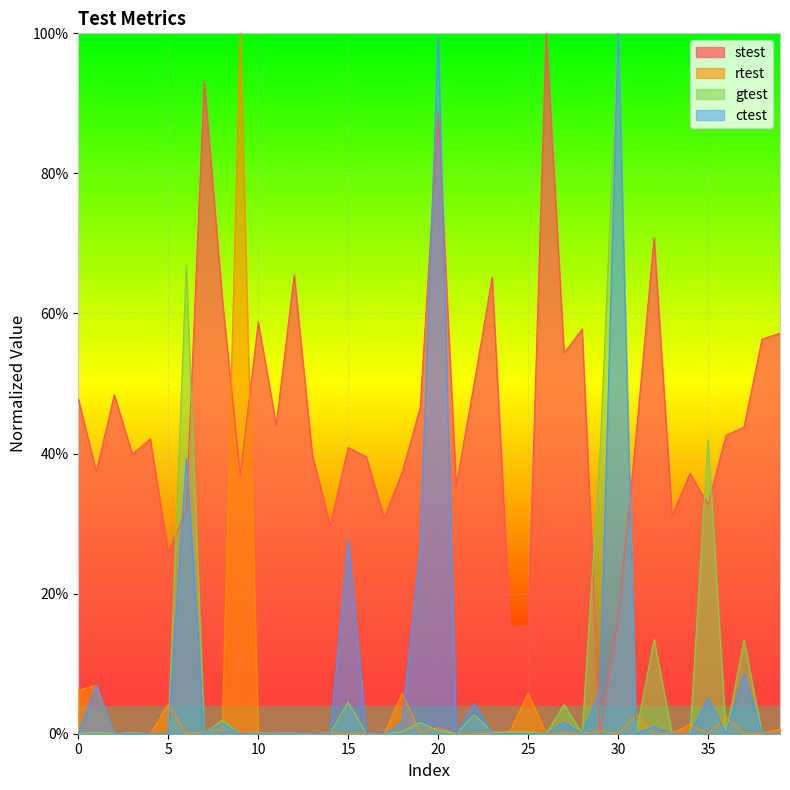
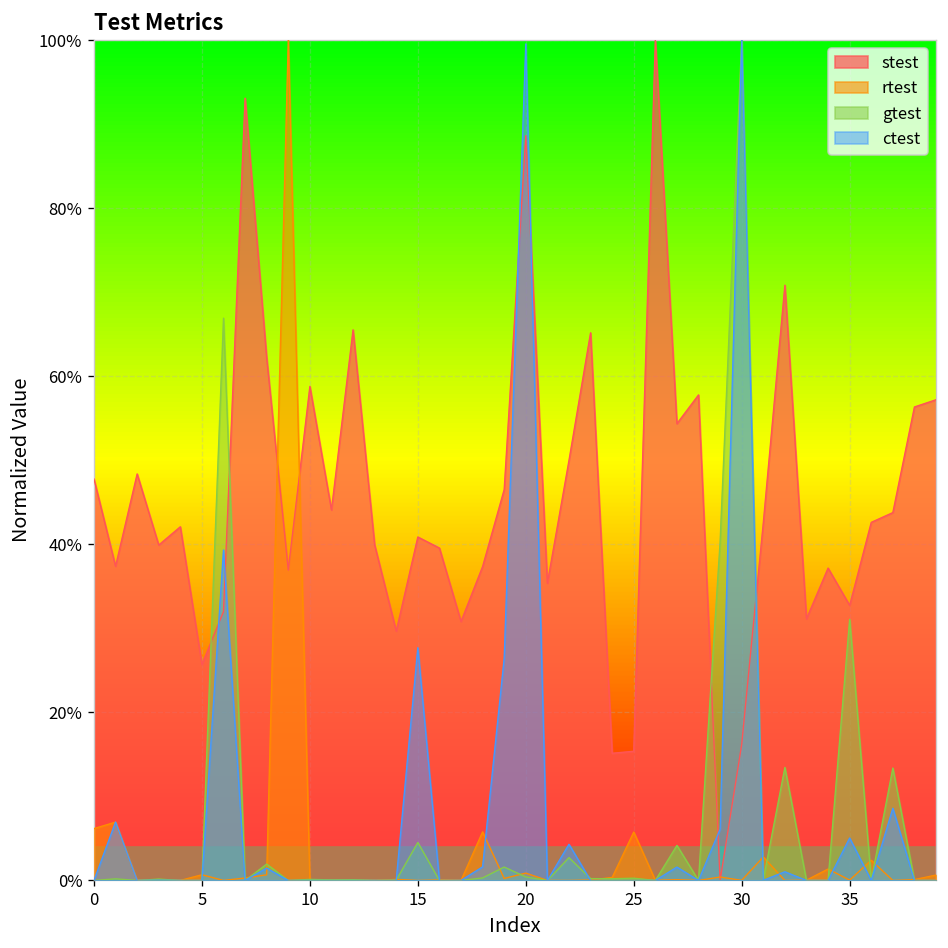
  {
    "stest": {
      "0": "48%",
      "5": "26%",
      "10": "59%",
      "15": "41%",
      "20": "89%",
      "25": "15%",
      "30": "16%",
      "35": "33%"
    },
    "rtest": {
      "0": "6%",
-     "5": "4%",
+     "5": "1%",
      "15": "0%",
      "20": "1%",
      "25": "6%",
      "30": "0%",
      "35": "0%"
    },
    "gtest": {
      "15": "5%",
      "20": "0%",
-     "35": "42%"
+     "35": "31%"
    },
    "ctest": {
      "15": "28%",
      "20": "100%",
      "35": "5%"
    }
  }
